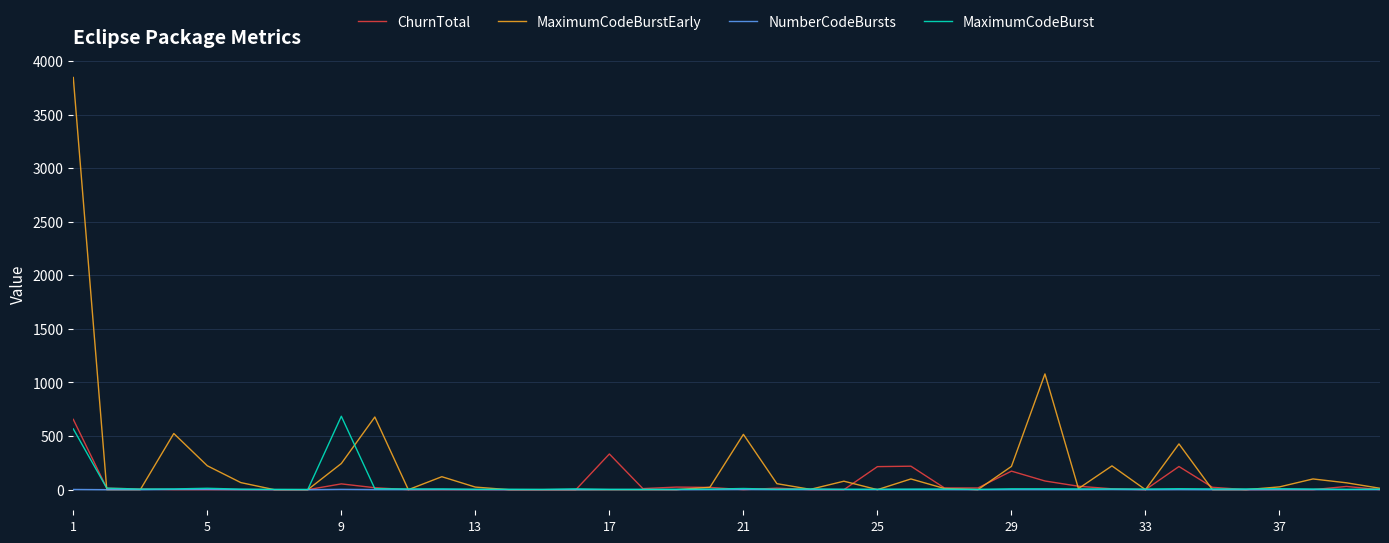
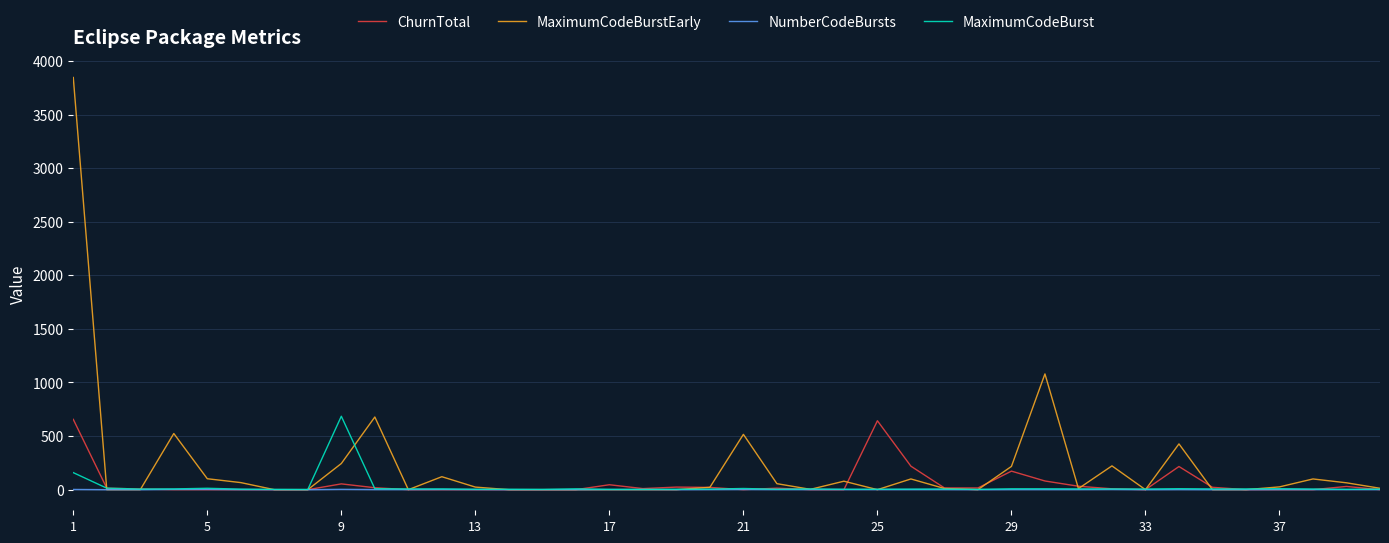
  {
    "ChurnTotal": {
      "1": 660,
      "9": 50,
-     "17": 330,
-     "25": 220,
+     "17": 50,
+     "25": 640,
      "29": 170
    },
    "MaximumCodeBurstEarly": {
      "1": 3850,
-     "5": 220,
+     "5": 100,
      "9": 240,
      "21": 520,
      "29": 220
    },
    "NumberCodeBursts": {
      "1": 0,
      "9": 0
    },
    "MaximumCodeBurst": {
-     "1": 570,
+     "1": 160,
      "9": 690
    }
  }
